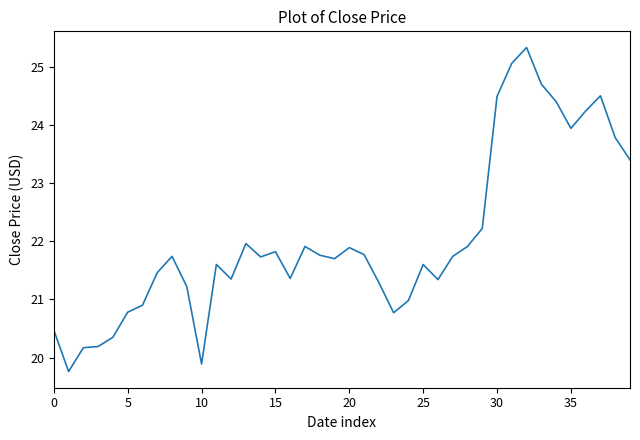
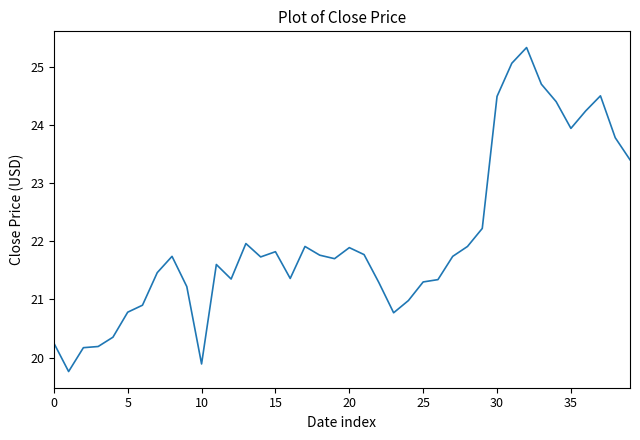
  {
-   "0": 20.5,
+   "0": 20.3,
    "5": 20.8,
    "10": 19.9,
    "15": 21.8,
    "20": 21.9,
-   "25": 21.6,
+   "25": 21.3,
    "30": 24.5,
    "35": 23.9
  }
